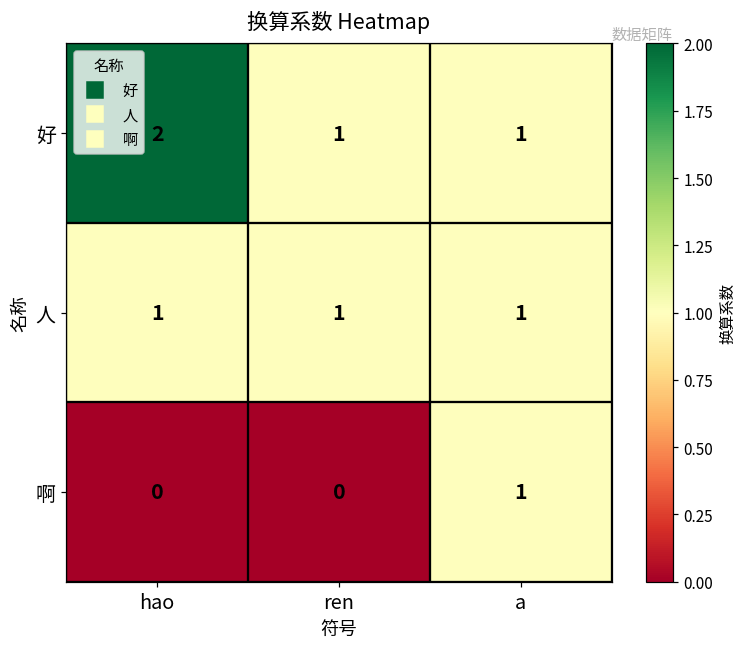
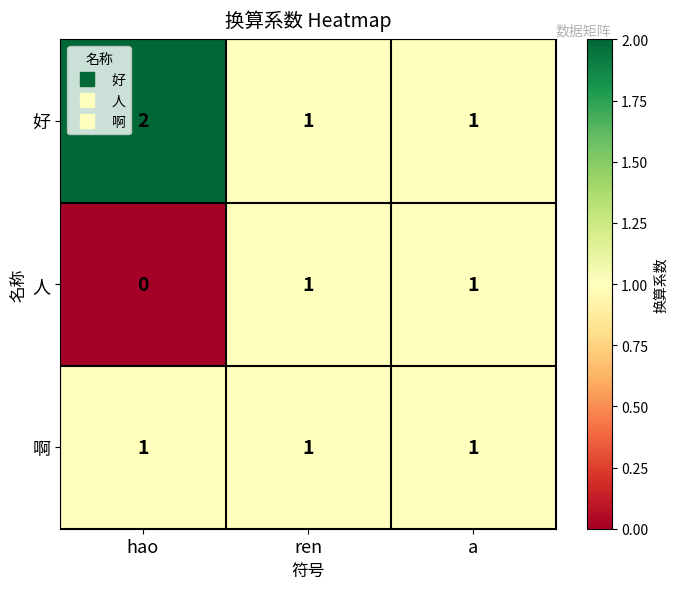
  {
    "好": {
      "hao": 2,
      "ren": 1,
      "a": 1
    },
    "人": {
-     "hao": 1,
+     "hao": 0,
      "ren": 1,
      "a": 1
    },
    "啊": {
-     "hao": 0,
-     "ren": 0,
+     "hao": 1,
+     "ren": 1,
      "a": 1
    }
  }
